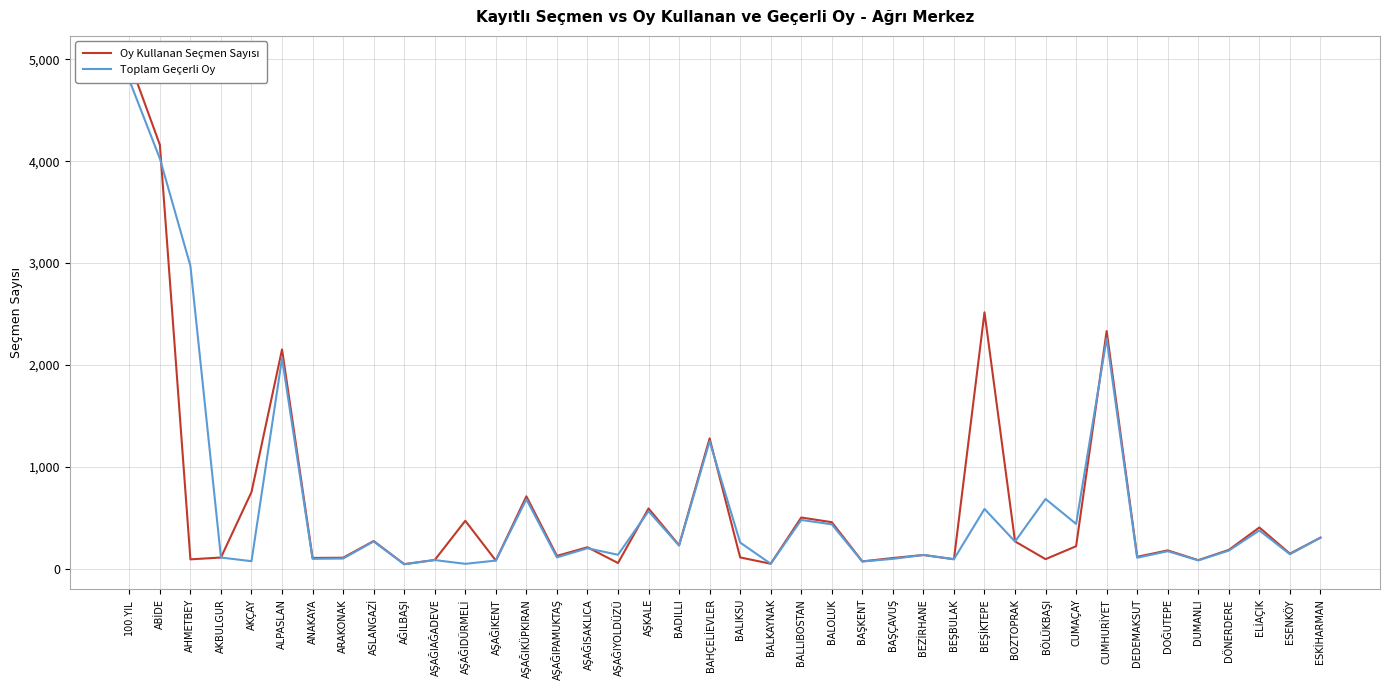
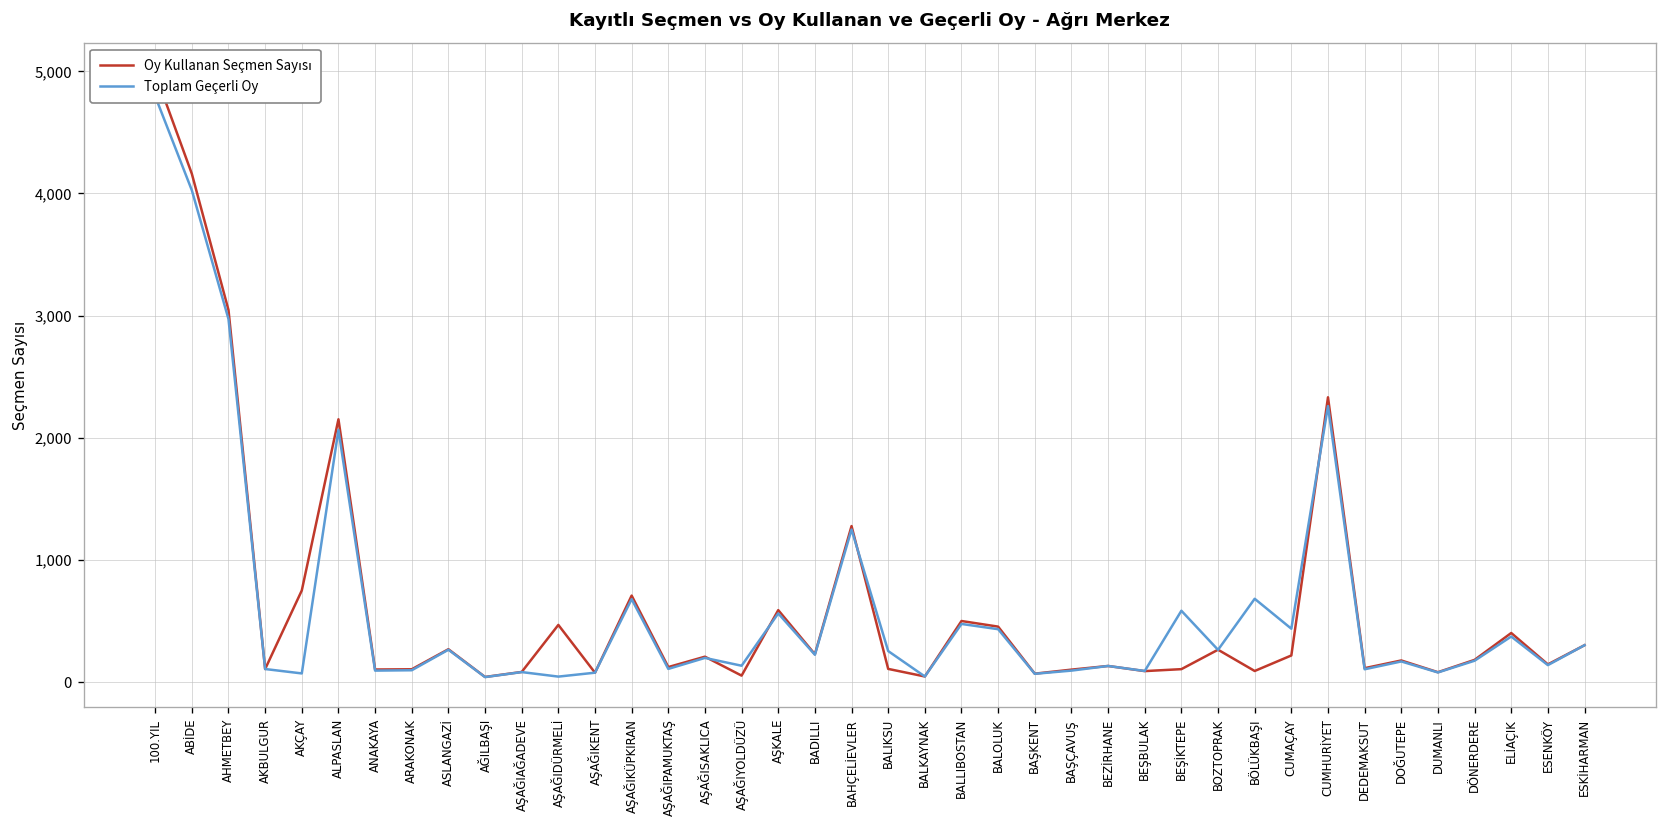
  {
    "Oy Kullanan Seçmen Sayısı": {
      "ABİDE": "4,160",
-     "AHMETBEY": "90",
+     "AHMETBEY": "3,050",
      "AKÇAY": "750",
      "ALPASLAN": "2,150",
      "AŞAĞIDÜRMELİ": "470",
      "AŞAĞIKÜPKIRAN": "710",
      "AŞAĞIYOLDÜZÜ": "50",
      "AŞKALE": "590",
      "BAHÇELİEVLER": "1,280",
      "BALIKSU": "110",
-     "BEŞİKTEPE": "2,520",
+     "BEŞİKTEPE": "110",
      "BÖLÜKBAŞI": "90",
      "CUMAÇAY": "220",
      "CUMHURİYET": "2,330",
      "ELİAÇIK": "400"
    },
    "Toplam Geçerli Oy": {
      "ABİDE": "4,030",
      "AHMETBEY": "2,970",
      "AKÇAY": "70",
      "ALPASLAN": "2,070",
      "AŞAĞIDÜRMELİ": "50",
      "AŞAĞIKÜPKIRAN": "680",
      "AŞAĞIYOLDÜZÜ": "140",
      "AŞKALE": "560",
      "BAHÇELİEVLER": "1,250",
      "BALIKSU": "260",
      "BEŞİKTEPE": "590",
      "BÖLÜKBAŞI": "680",
      "CUMAÇAY": "440",
      "CUMHURİYET": "2,260",
      "ELİAÇIK": "370"
    }
  }
